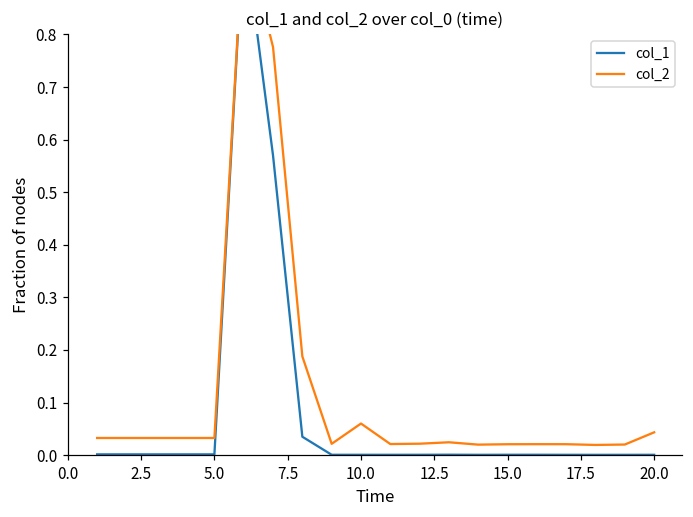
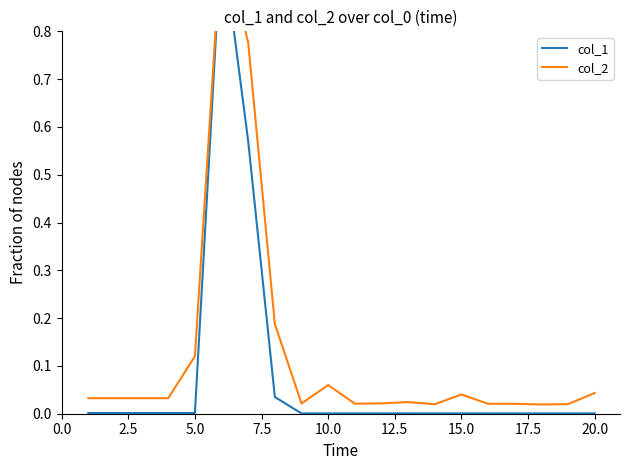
  {
    "col_1": {
      "5.0": 0.00,
      "10.0": 0.00,
      "15.0": 0.00,
      "20.0": 0.00
    },
    "col_2": {
-     "5.0": 0.03,
+     "5.0": 0.12,
      "10.0": 0.06,
-     "15.0": 0.02,
+     "15.0": 0.04,
      "20.0": 0.04
    }
  }
